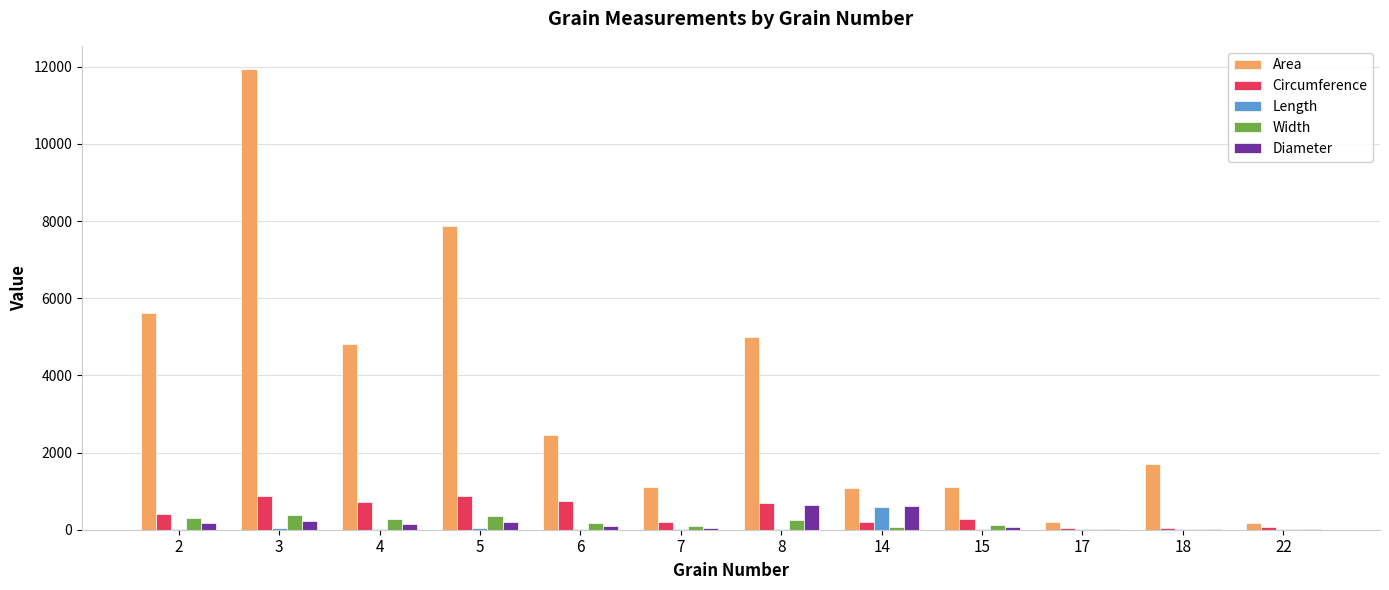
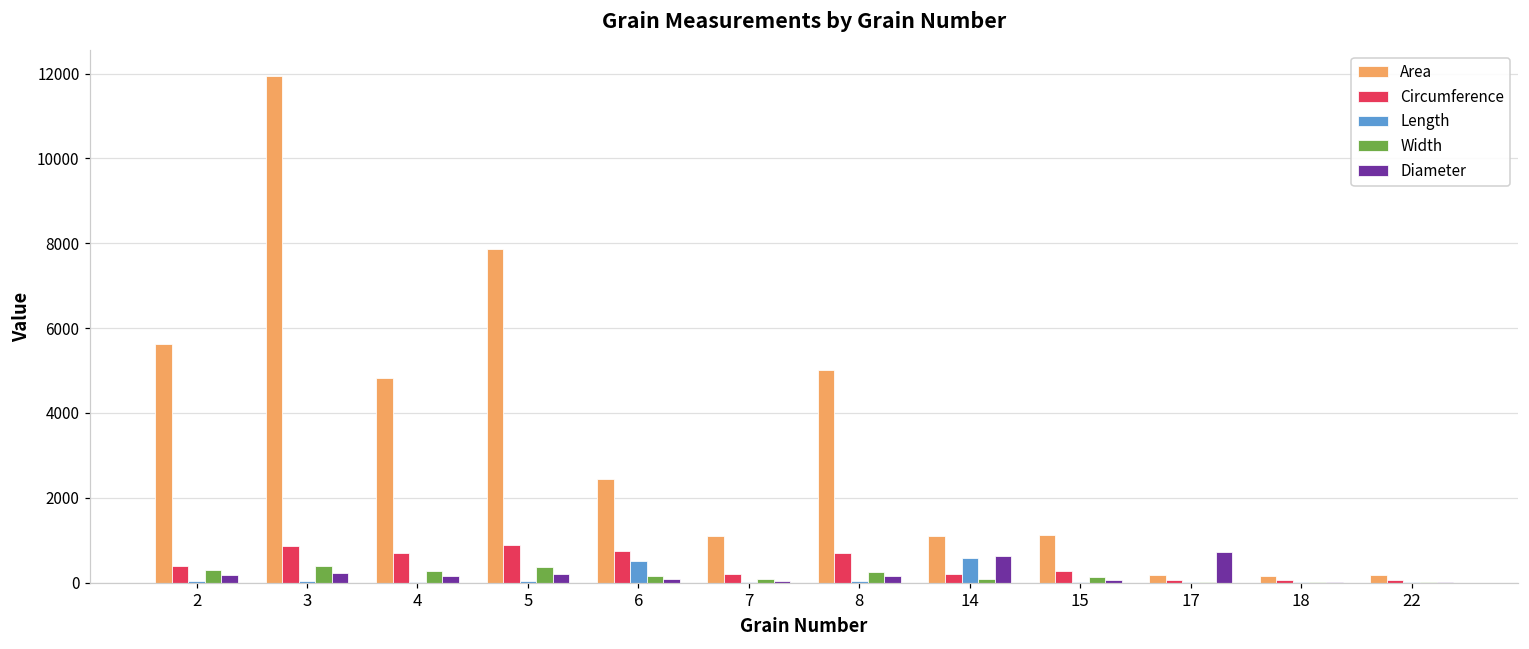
  {
    "Area": {
      "2": 5600,
      "3": 11900,
      "4": 4800,
      "5": 7900,
      "6": 2500,
      "7": 1100,
      "8": 5000,
      "14": 1100,
      "15": 1100,
      "17": 200,
-     "18": 1700,
+     "18": 100,
      "22": 200
    },
    "Circumference": {
      "2": 400,
      "3": 900,
      "4": 700,
      "5": 900,
      "6": 700,
      "7": 200,
      "8": 700,
      "14": 200,
      "15": 300
    },
    "Length": {
-     "6": 0,
+     "6": 500,
      "14": 600
    },
    "Width": {
      "2": 300,
      "3": 400,
      "4": 300,
      "5": 400,
      "6": 200,
      "7": 100,
      "8": 300,
      "14": 100,
      "15": 100
    },
    "Diameter": {
      "2": 200,
      "3": 200,
      "4": 100,
      "5": 200,
      "6": 100,
-     "8": 600,
+     "8": 100,
      "14": 600,
      "15": 100,
-     "17": 0
+     "17": 700
    }
  }
